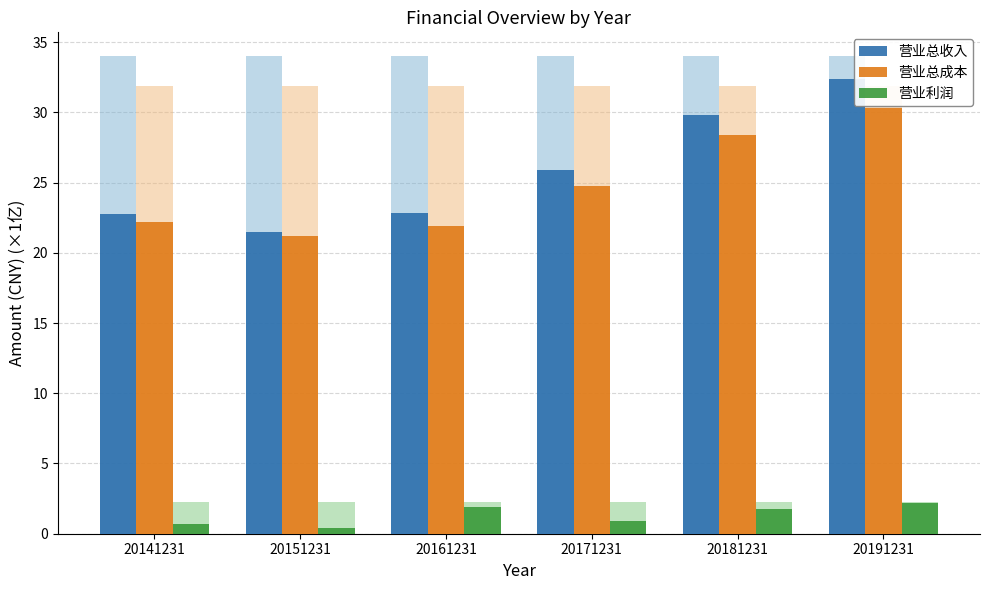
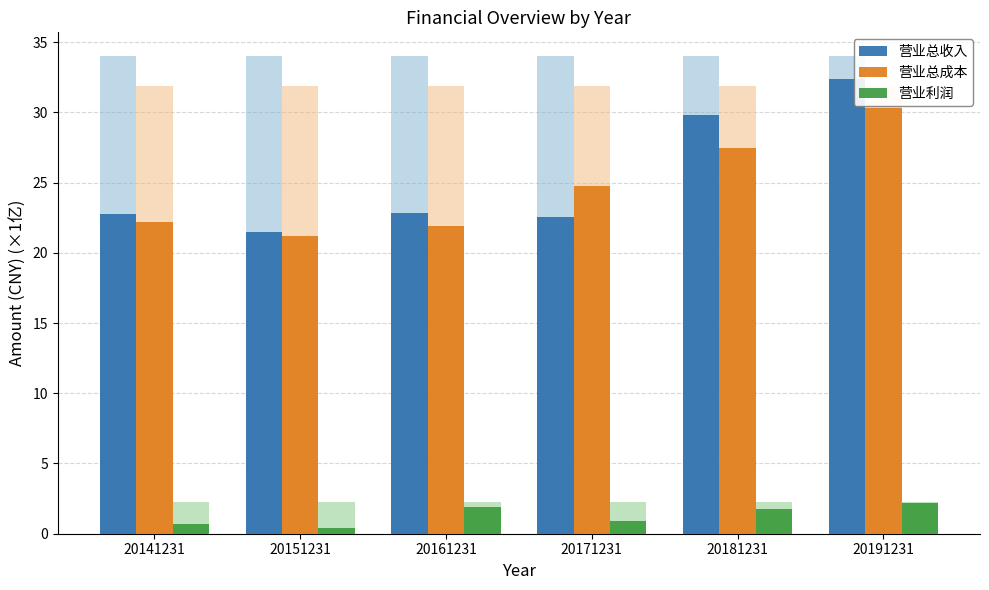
  {
    "营业总收入": {
-     "20171231": 25.9
+     "20171231": 22.5
    },
    "营业总成本": {
-     "20181231": 28.4
+     "20181231": 27.5
    },
    "营业利润": {
      "20191231": 2.2
    }
  }
